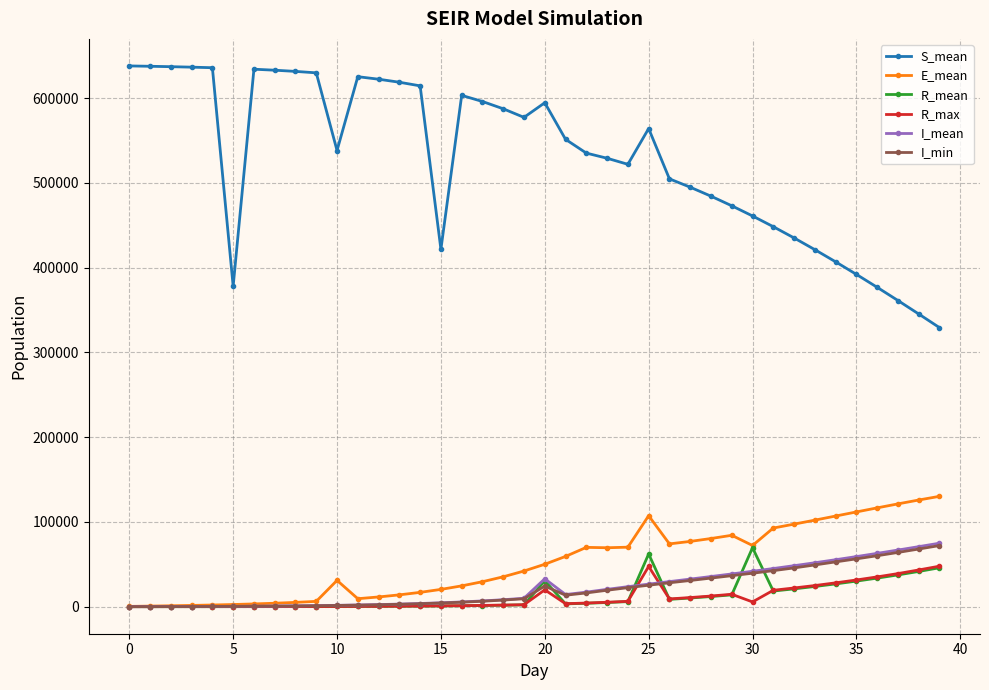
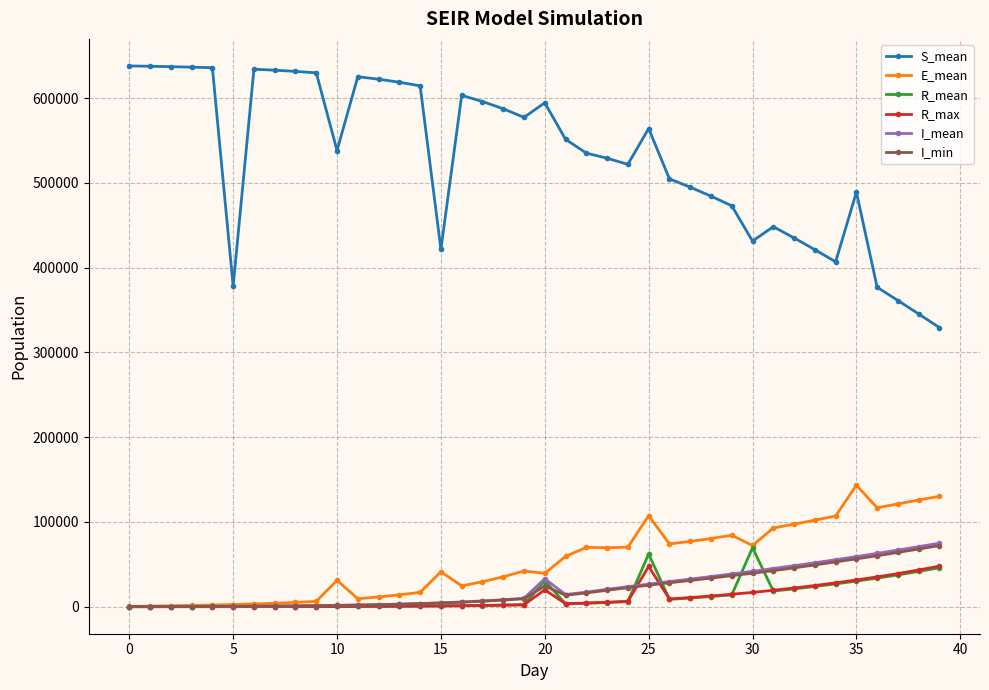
  {
    "S_mean": {
      "0": 640000,
      "5": 380000,
      "10": 540000,
      "15": 420000,
      "20": 590000,
      "25": 560000,
-     "30": 460000,
-     "35": 390000
+     "30": 430000,
+     "35": 490000
    },
    "E_mean": {
      "10": 30000,
-     "15": 20000,
-     "20": 50000,
+     "15": 40000,
+     "20": 40000,
      "25": 110000,
-     "35": 110000
+     "35": 140000
    },
    "R_mean": {
      "25": 60000
    },
    "R_max": {
      "20": 20000,
      "25": 50000,
-     "30": 10000
+     "30": 20000
    },
    "I_min": {
      "20": 20000
    }
  }
